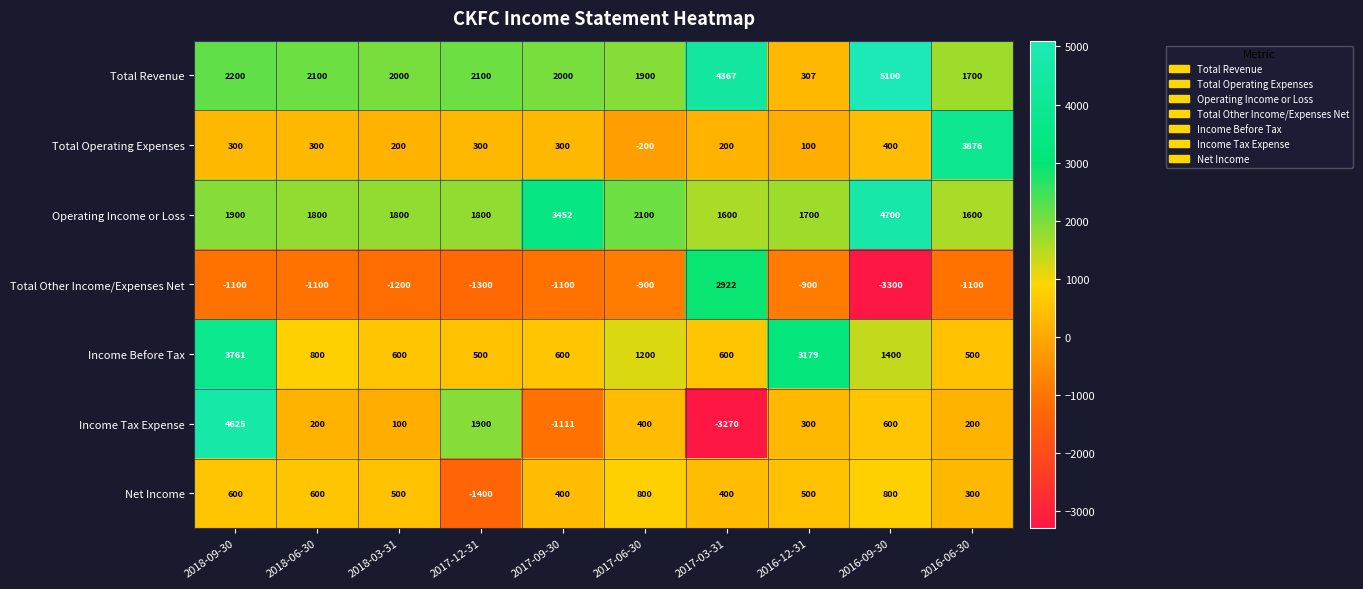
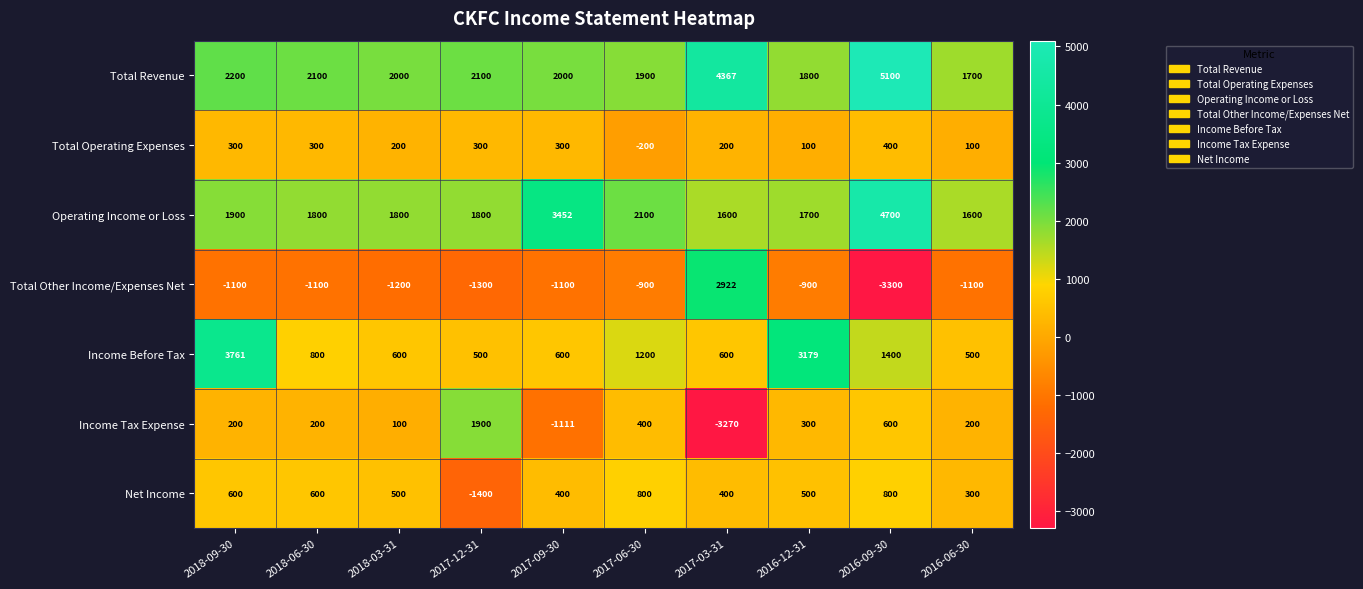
  {
    "Total Revenue": {
      "2018-09-30": 2200,
      "2018-06-30": 2100,
      "2018-03-31": 2000,
      "2017-12-31": 2100,
      "2017-09-30": 2000,
      "2017-06-30": 1900,
      "2017-03-31": 4367,
-     "2016-12-31": 307,
+     "2016-12-31": 1800,
      "2016-09-30": 5100,
      "2016-06-30": 1700
    },
    "Total Operating Expenses": {
      "2018-09-30": 300,
      "2018-06-30": 300,
      "2018-03-31": 200,
      "2017-12-31": 300,
      "2017-09-30": 300,
      "2017-06-30": -200,
      "2017-03-31": 200,
      "2016-12-31": 100,
      "2016-09-30": 400,
-     "2016-06-30": 3876
+     "2016-06-30": 100
    },
    "Operating Income or Loss": {
      "2018-09-30": 1900,
      "2018-06-30": 1800,
      "2018-03-31": 1800,
      "2017-12-31": 1800,
      "2017-09-30": 3452,
      "2017-06-30": 2100,
      "2017-03-31": 1600,
      "2016-12-31": 1700,
      "2016-09-30": 4700,
      "2016-06-30": 1600
    },
    "Total Other Income/Expenses Net": {
      "2018-09-30": -1100,
      "2018-06-30": -1100,
      "2018-03-31": -1200,
      "2017-12-31": -1300,
      "2017-09-30": -1100,
      "2017-06-30": -900,
      "2017-03-31": 2922,
      "2016-12-31": -900,
      "2016-09-30": -3300,
      "2016-06-30": -1100
    },
    "Income Before Tax": {
      "2018-09-30": 3761,
      "2018-06-30": 800,
      "2018-03-31": 600,
      "2017-12-31": 500,
      "2017-09-30": 600,
      "2017-06-30": 1200,
      "2017-03-31": 600,
      "2016-12-31": 3179,
      "2016-09-30": 1400,
      "2016-06-30": 500
    },
    "Income Tax Expense": {
-     "2018-09-30": 4625,
+     "2018-09-30": 200,
      "2018-06-30": 200,
      "2018-03-31": 100,
      "2017-12-31": 1900,
      "2017-09-30": -1111,
      "2017-06-30": 400,
      "2017-03-31": -3270,
      "2016-12-31": 300,
      "2016-09-30": 600,
      "2016-06-30": 200
    },
    "Net Income": {
      "2018-09-30": 600,
      "2018-06-30": 600,
      "2018-03-31": 500,
      "2017-12-31": -1400,
      "2017-09-30": 400,
      "2017-06-30": 800,
      "2017-03-31": 400,
      "2016-12-31": 500,
      "2016-09-30": 800,
      "2016-06-30": 300
    }
  }
